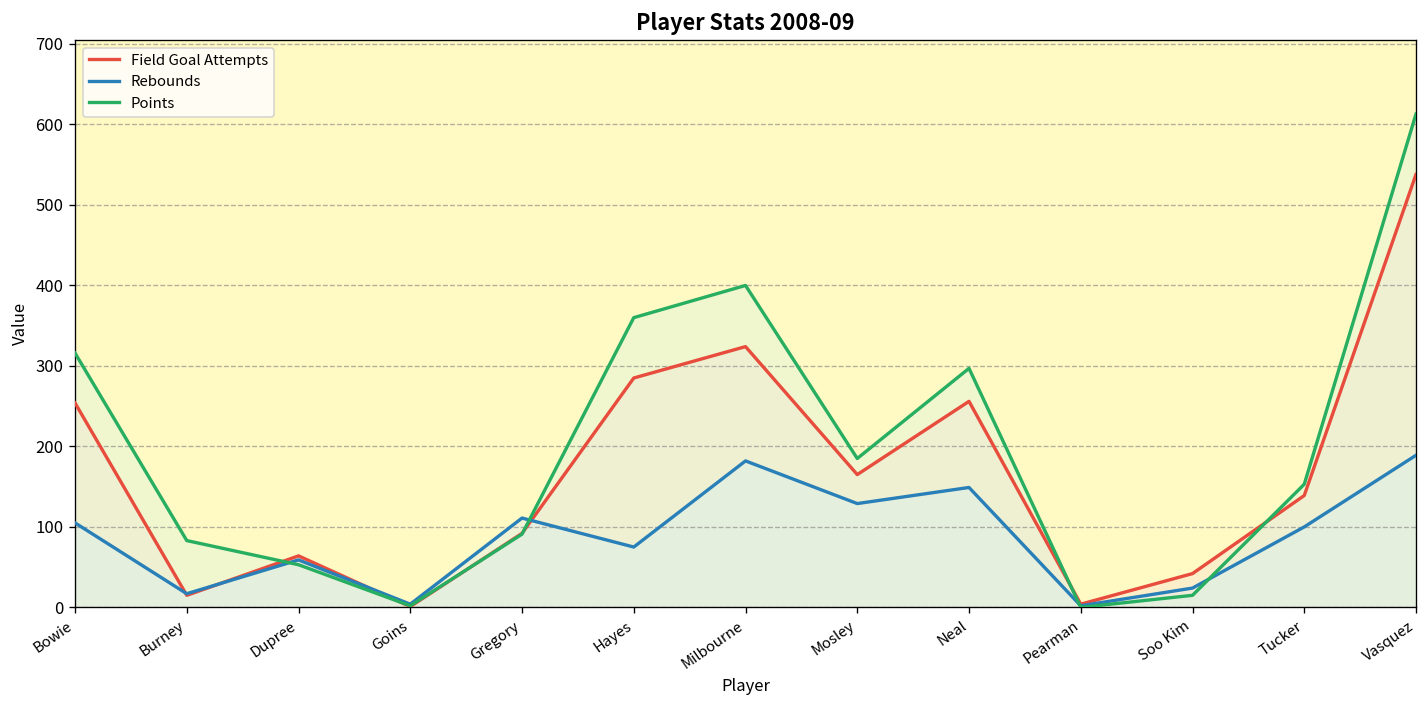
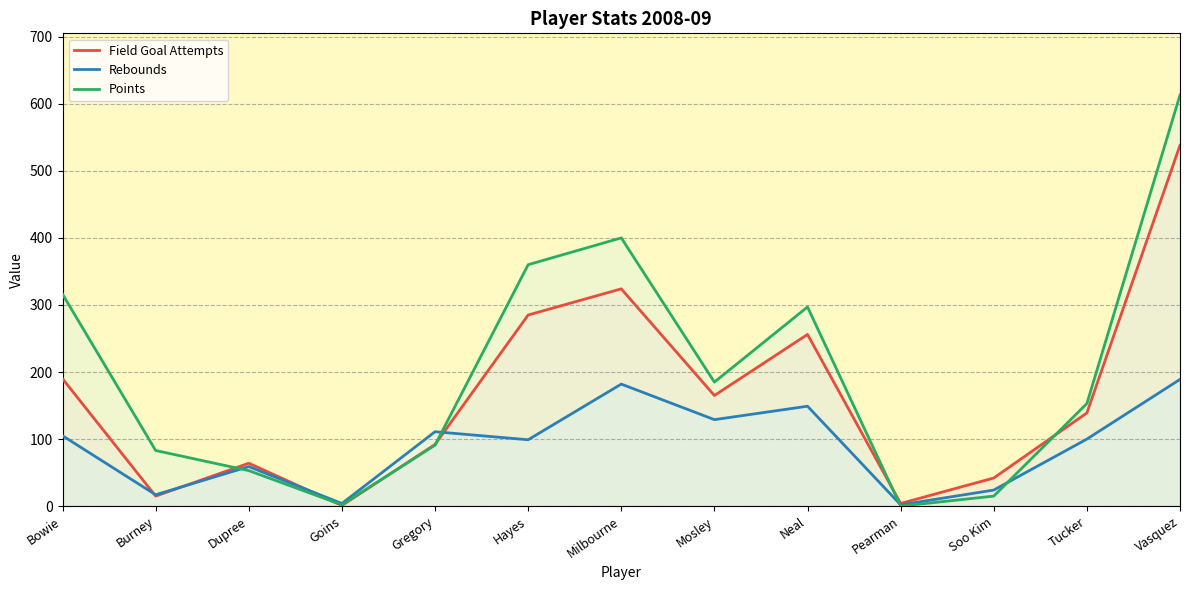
  {
    "Field Goal Attempts": {
-     "Bowie": 250,
+     "Bowie": 190,
      "Dupree": 60,
      "Hayes": 290,
      "Milbourne": 320,
      "Mosley": 170,
      "Neal": 260,
      "Soo Kim": 40,
      "Tucker": 140,
      "Vasquez": 540
    },
    "Rebounds": {
      "Bowie": 110,
      "Dupree": 60,
      "Gregory": 110,
-     "Hayes": 80,
+     "Hayes": 100,
      "Milbourne": 180,
      "Mosley": 130,
      "Neal": 150,
      "Soo Kim": 20,
      "Tucker": 100,
      "Vasquez": 190
    },
    "Points": {
      "Bowie": 320,
      "Burney": 80,
      "Dupree": 50,
      "Hayes": 360,
      "Milbourne": 400,
      "Mosley": 190,
      "Neal": 300,
      "Soo Kim": 20,
      "Tucker": 150,
      "Vasquez": 610
    }
  }
